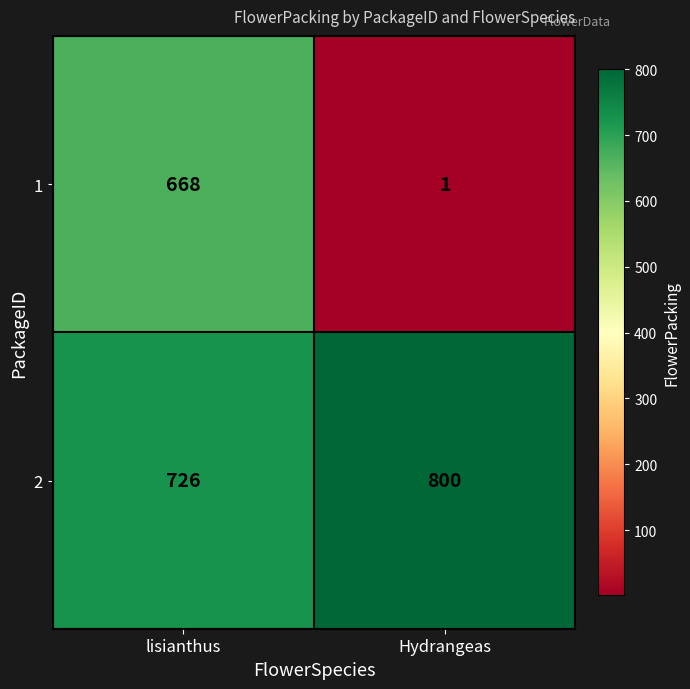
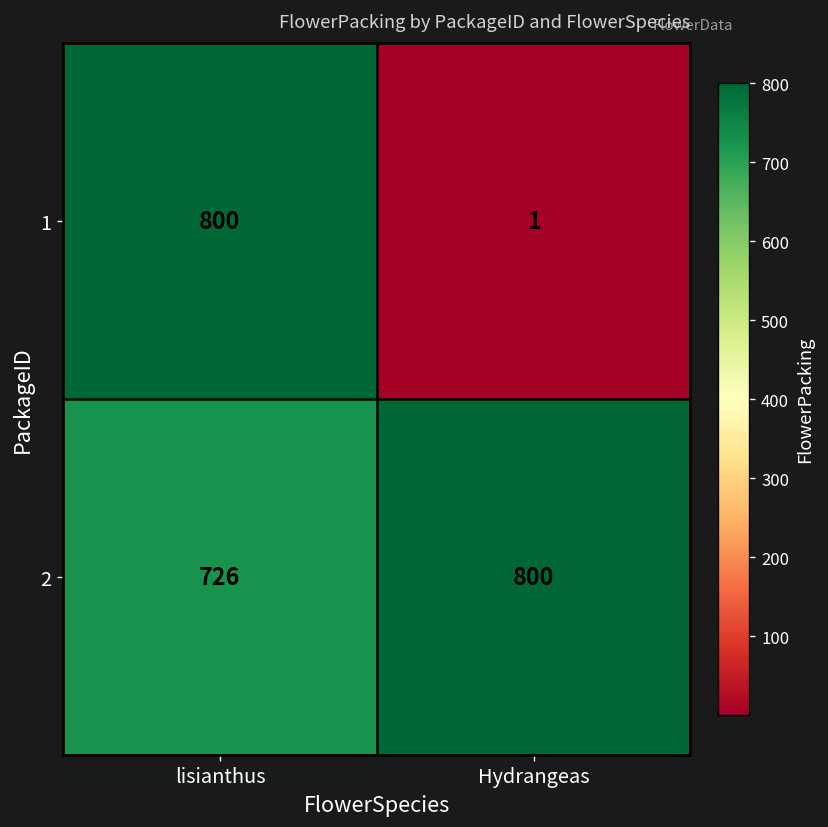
  {
    "1": {
-     "lisianthus": 668,
+     "lisianthus": 800,
      "Hydrangeas": 1
    },
    "2": {
      "lisianthus": 726,
      "Hydrangeas": 800
    }
  }
